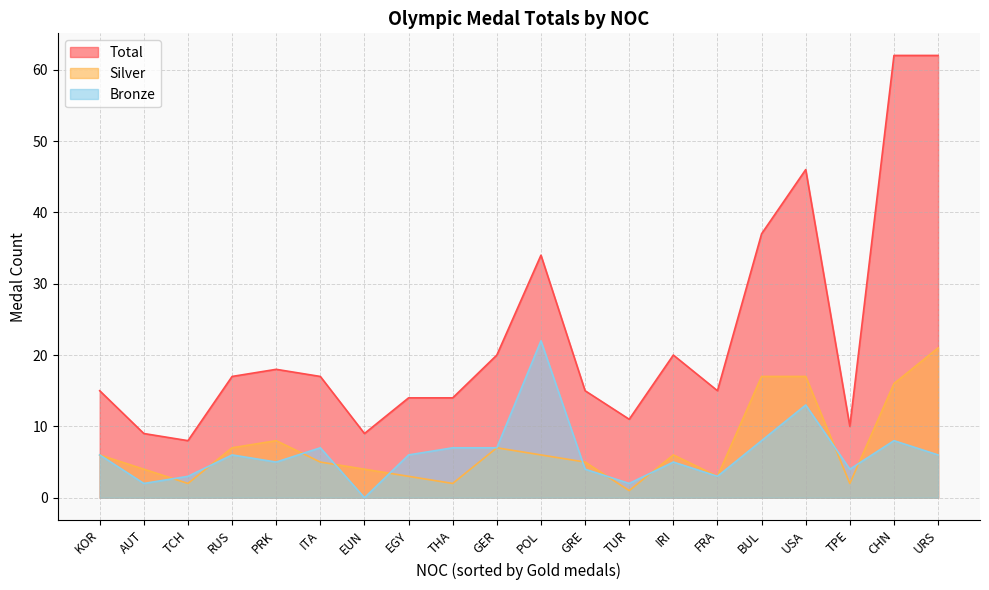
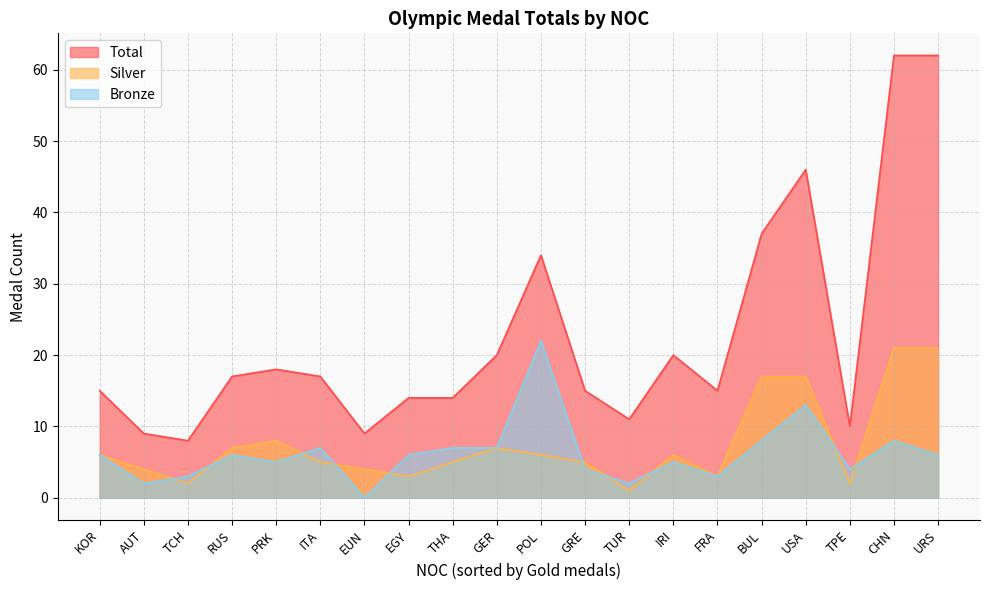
  {
    "Total": {
      "KOR": 15,
      "AUT": 9,
      "TCH": 8,
      "RUS": 17,
      "PRK": 18,
      "ITA": 17,
      "EUN": 9,
      "EGY": 14,
      "THA": 14,
      "GER": 20,
      "POL": 34,
      "GRE": 15,
      "TUR": 11,
      "IRI": 20,
      "FRA": 15,
      "BUL": 37,
      "USA": 46,
      "TPE": 10,
      "CHN": 62,
      "URS": 62
    },
    "Silver": {
      "AUT": 4,
      "TCH": 2,
      "RUS": 7,
      "PRK": 8,
      "ITA": 5,
      "EUN": 4,
      "EGY": 3,
-     "THA": 2,
+     "THA": 5,
      "POL": 6,
      "GRE": 5,
      "TUR": 1,
      "IRI": 6,
      "BUL": 17,
      "USA": 17,
      "TPE": 2,
-     "CHN": 16,
+     "CHN": 21,
      "URS": 21
    },
    "Bronze": {
      "AUT": 2,
      "TCH": 3,
      "RUS": 6,
      "PRK": 5,
      "ITA": 7,
      "EUN": 0,
      "EGY": 6,
      "THA": 7,
      "POL": 22,
      "GRE": 4,
      "TUR": 2,
      "IRI": 5,
      "BUL": 8,
      "USA": 13,
      "TPE": 4,
      "CHN": 8,
      "URS": 6
    }
  }
